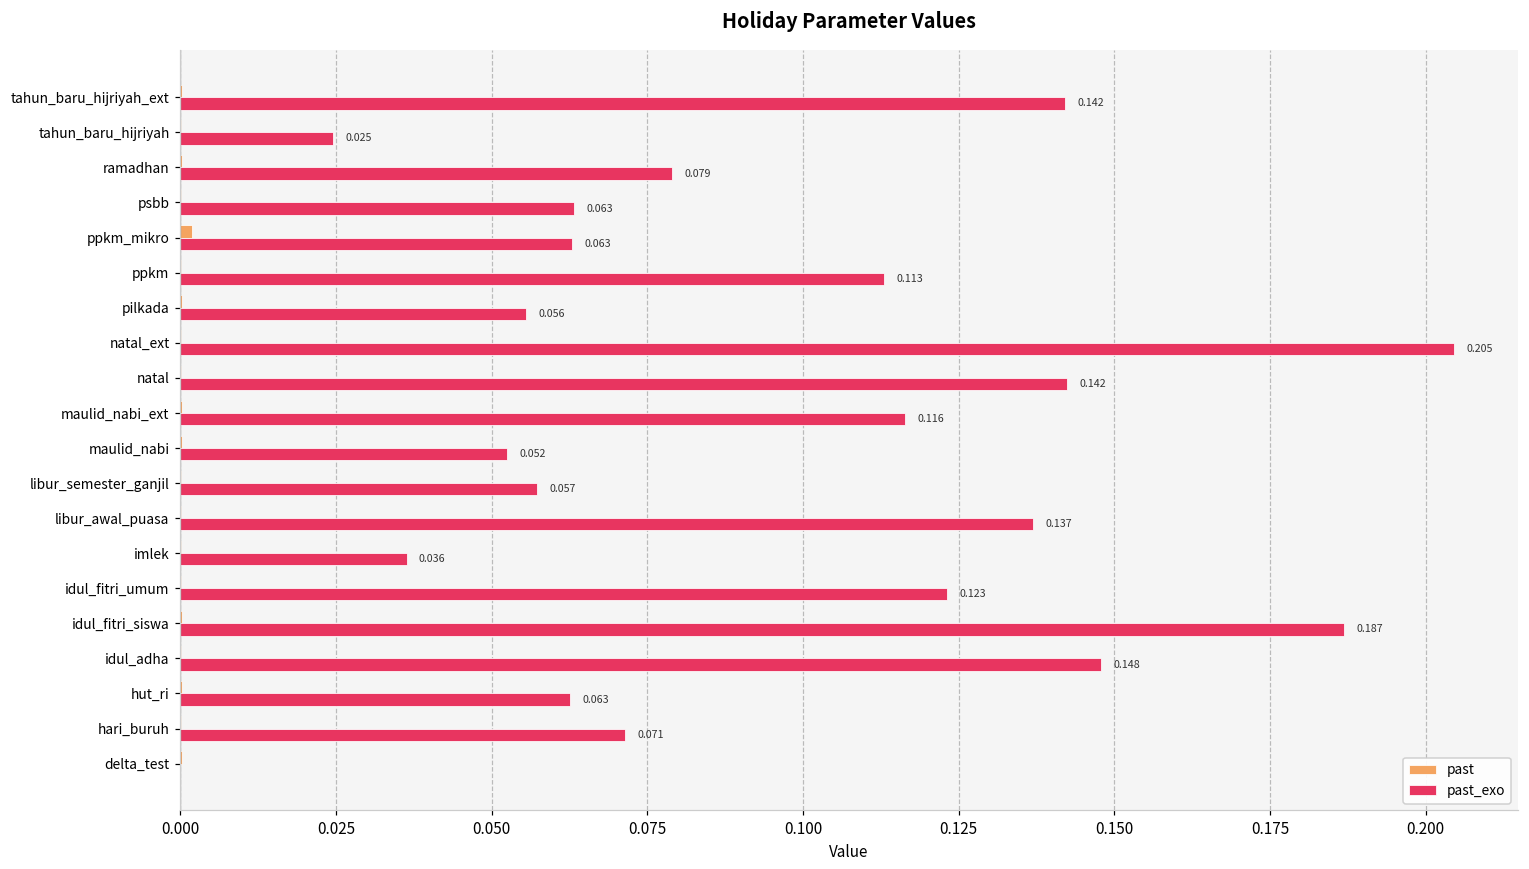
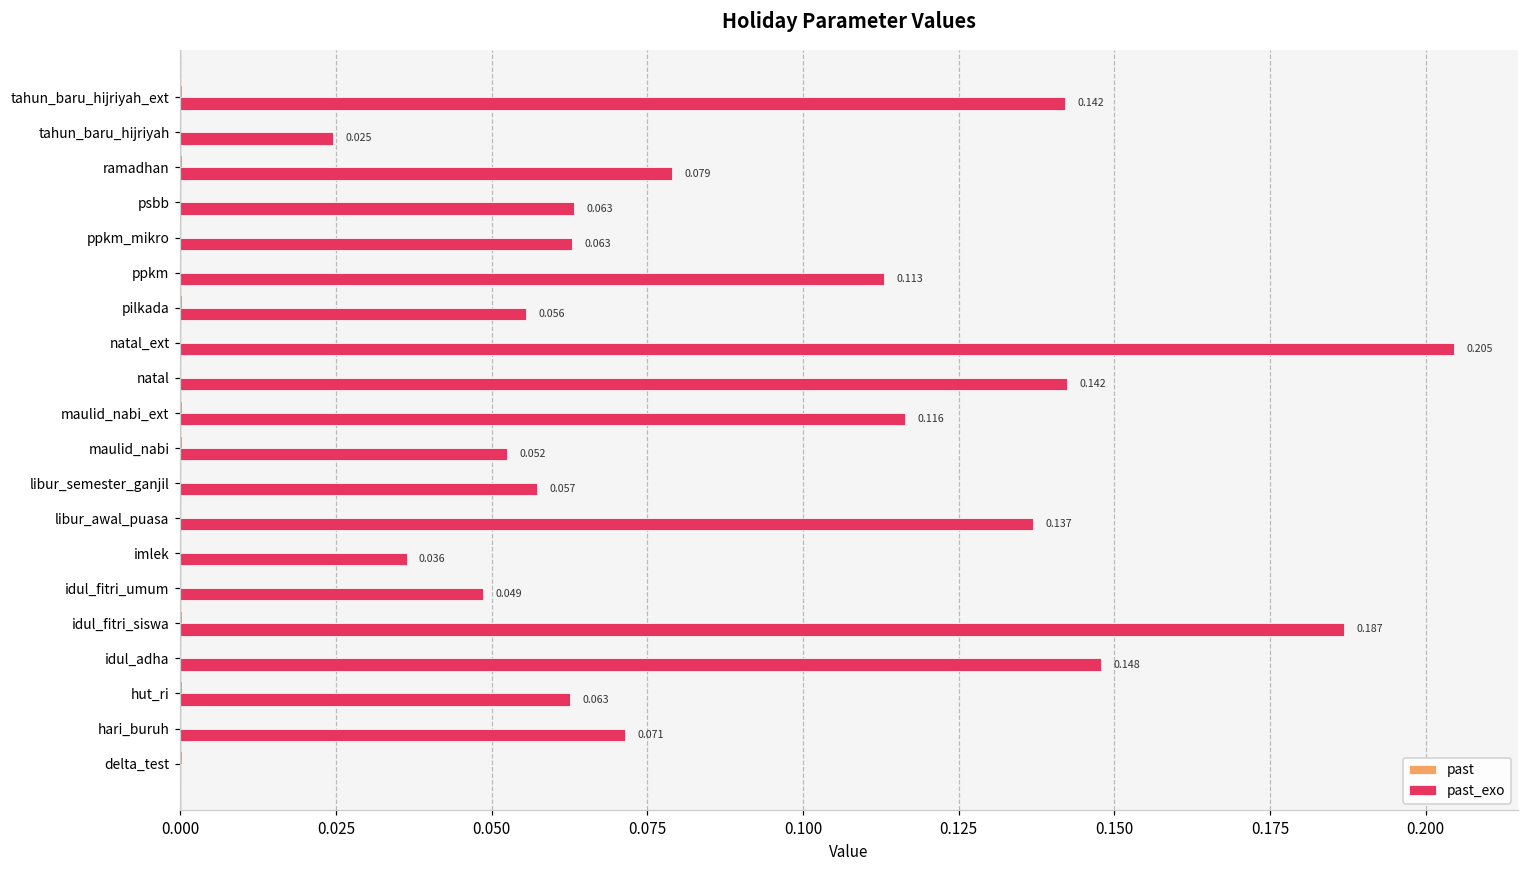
  {
    "past": {
-     "ppkm_mikro": 0.002
+     "ppkm_mikro": 0.000
    },
    "past_exo": {
      "tahun_baru_hijriyah_ext": 0.142,
      "tahun_baru_hijriyah": 0.025,
      "ramadhan": 0.079,
      "psbb": 0.063,
      "ppkm_mikro": 0.063,
      "ppkm": 0.113,
      "pilkada": 0.056,
      "natal_ext": 0.205,
      "natal": 0.142,
      "maulid_nabi_ext": 0.116,
      "maulid_nabi": 0.052,
      "libur_semester_ganjil": 0.057,
      "libur_awal_puasa": 0.137,
      "imlek": 0.036,
-     "idul_fitri_umum": 0.123,
+     "idul_fitri_umum": 0.049,
      "idul_fitri_siswa": 0.187,
      "idul_adha": 0.148,
      "hut_ri": 0.063,
      "hari_buruh": 0.071
    }
  }
